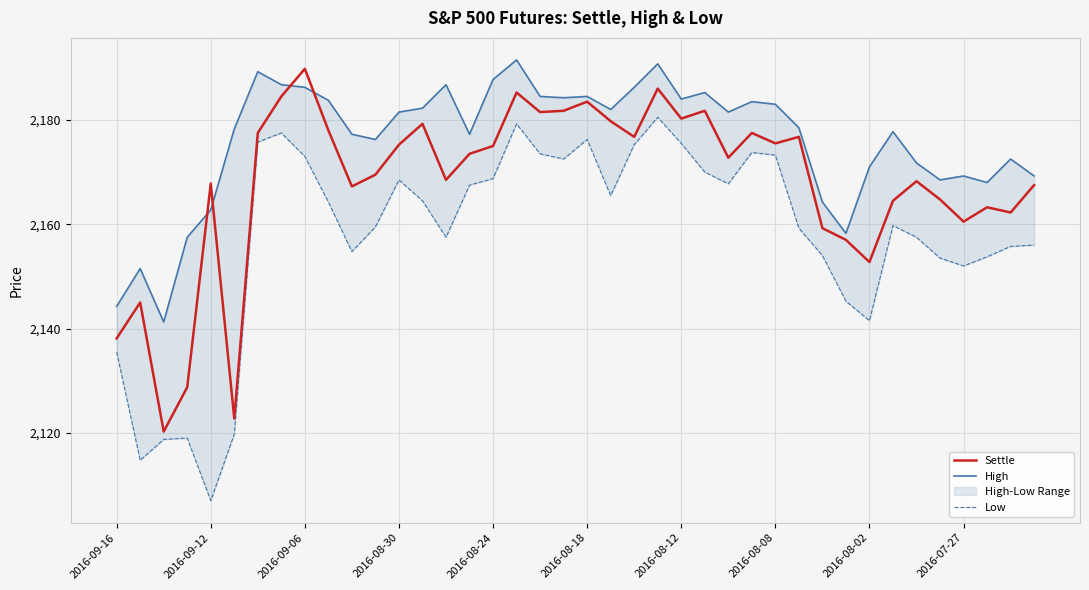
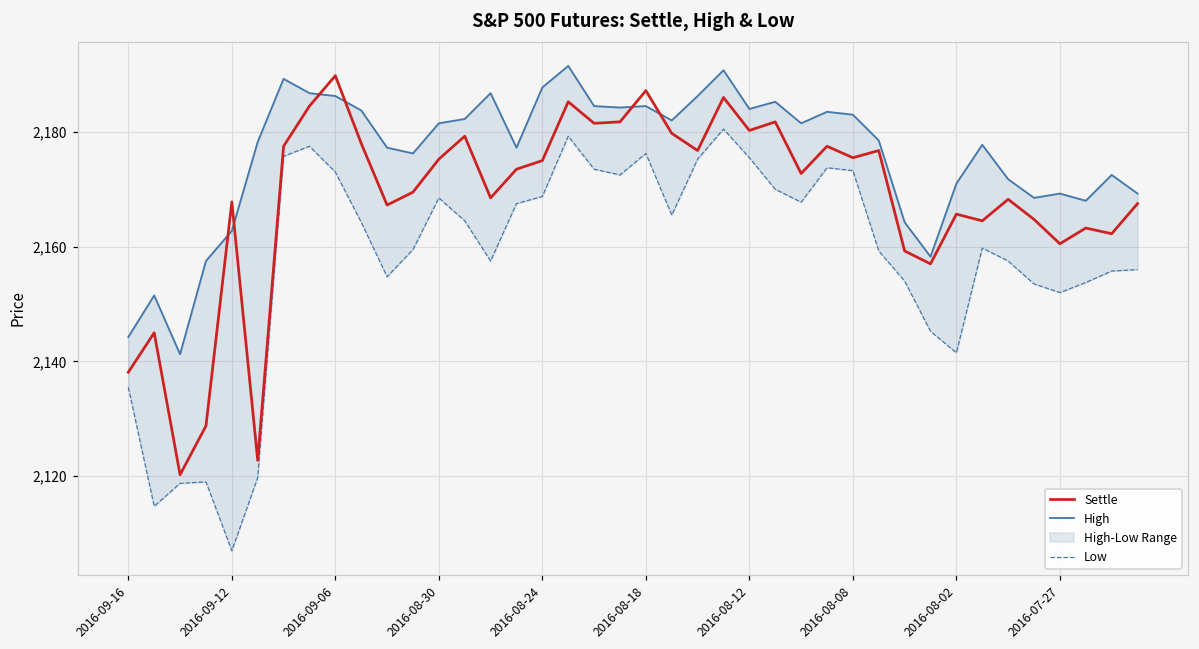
  {
    "Settle": {
      "2016-09-16": "2,138",
      "2016-09-12": "2,168",
      "2016-09-06": "2,190",
      "2016-08-30": "2,175",
      "2016-08-24": "2,175",
-     "2016-08-18": "2,184",
+     "2016-08-18": "2,187",
      "2016-08-12": "2,180",
      "2016-08-08": "2,176",
-     "2016-08-02": "2,153",
+     "2016-08-02": "2,166",
      "2016-07-27": "2,161"
    }
  }
